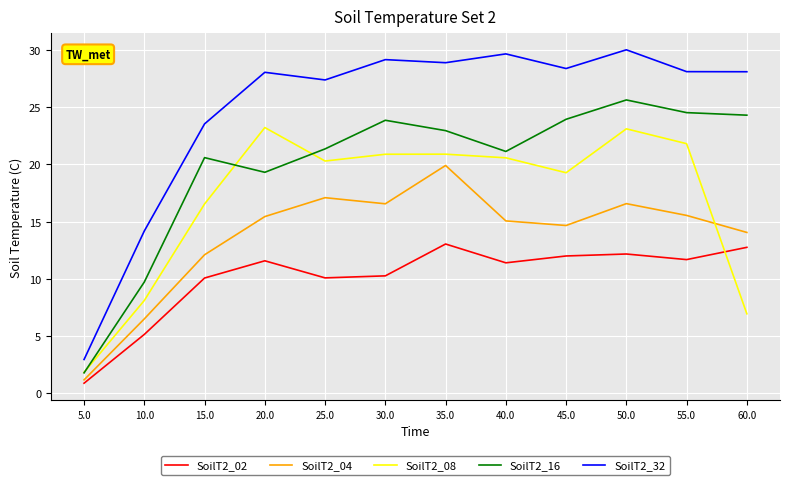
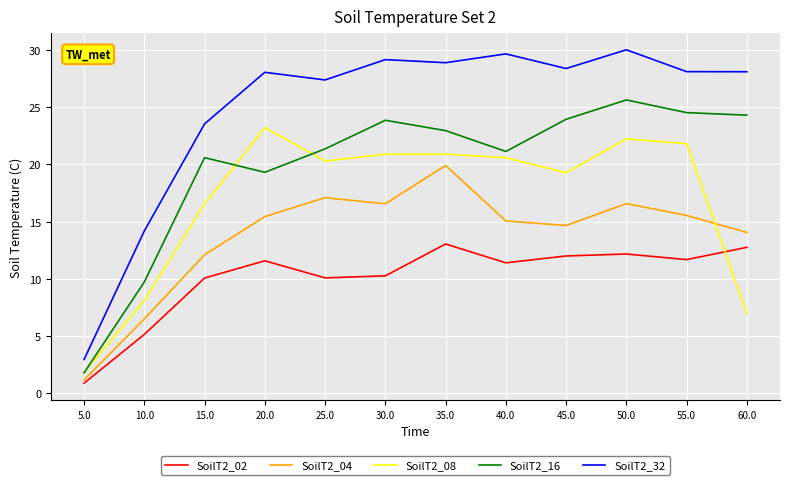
  {
    "SoilT2_02": {
      "5.0": 0.9,
      "10.0": 5.1,
      "15.0": 10.1,
      "20.0": 11.6,
      "25.0": 10.1,
      "30.0": 10.3,
      "35.0": 13.0,
      "40.0": 11.4,
      "45.0": 12.0,
      "50.0": 12.2,
      "55.0": 11.7,
      "60.0": 12.8
    },
    "SoilT2_04": {
      "5.0": 1.2,
      "10.0": 6.5,
      "15.0": 12.1,
      "20.0": 15.4,
      "25.0": 17.1,
      "30.0": 16.6,
      "35.0": 19.9,
      "40.0": 15.1,
      "45.0": 14.7,
      "50.0": 16.6,
      "55.0": 15.5,
      "60.0": 14.1
    },
    "SoilT2_08": {
      "10.0": 8.1,
      "15.0": 16.5,
      "20.0": 23.2,
      "25.0": 20.3,
      "30.0": 20.9,
      "35.0": 20.9,
      "40.0": 20.6,
      "45.0": 19.3,
-     "50.0": 23.1,
+     "50.0": 22.2,
      "55.0": 21.8,
      "60.0": 7.0
    },
    "SoilT2_16": {
      "10.0": 9.7,
      "15.0": 20.6,
      "20.0": 19.3,
      "25.0": 21.4,
      "30.0": 23.9,
      "35.0": 22.9,
      "40.0": 21.1,
      "45.0": 23.9,
      "50.0": 25.6,
      "55.0": 24.5,
      "60.0": 24.3
    },
    "SoilT2_32": {
      "5.0": 3.0,
      "10.0": 14.2,
      "15.0": 23.5,
      "20.0": 28.0,
      "25.0": 27.4,
      "30.0": 29.1,
      "35.0": 28.9,
      "40.0": 29.6,
      "45.0": 28.4,
      "50.0": 30.0,
      "55.0": 28.1,
      "60.0": 28.1
    }
  }
